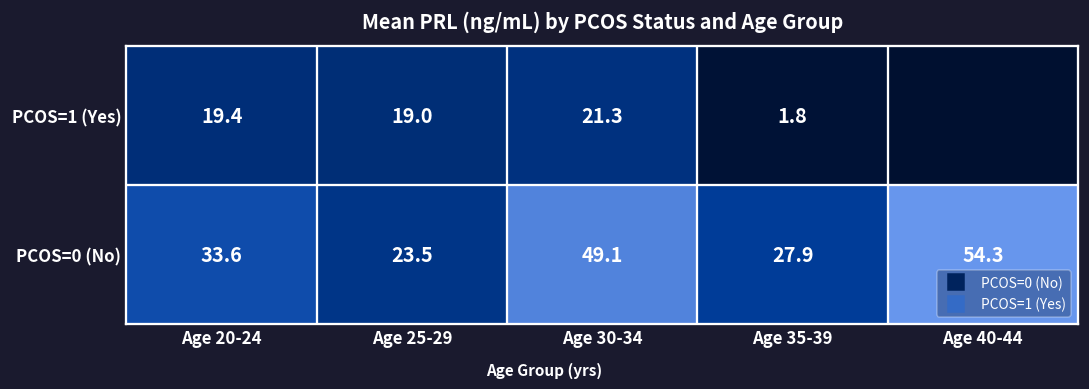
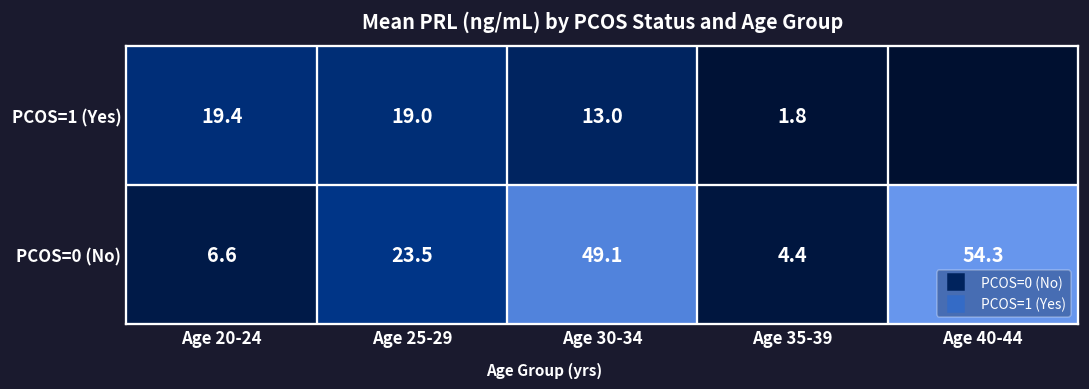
  {
    "PCOS=1 (Yes)": {
      "Age 20-24": 19.4,
      "Age 25-29": 19.0,
-     "Age 30-34": 21.3,
+     "Age 30-34": 13.0,
      "Age 35-39": 1.8
    },
    "PCOS=0 (No)": {
-     "Age 20-24": 33.6,
+     "Age 20-24": 6.6,
      "Age 25-29": 23.5,
      "Age 30-34": 49.1,
-     "Age 35-39": 27.9,
+     "Age 35-39": 4.4,
      "Age 40-44": 54.3
    }
  }
